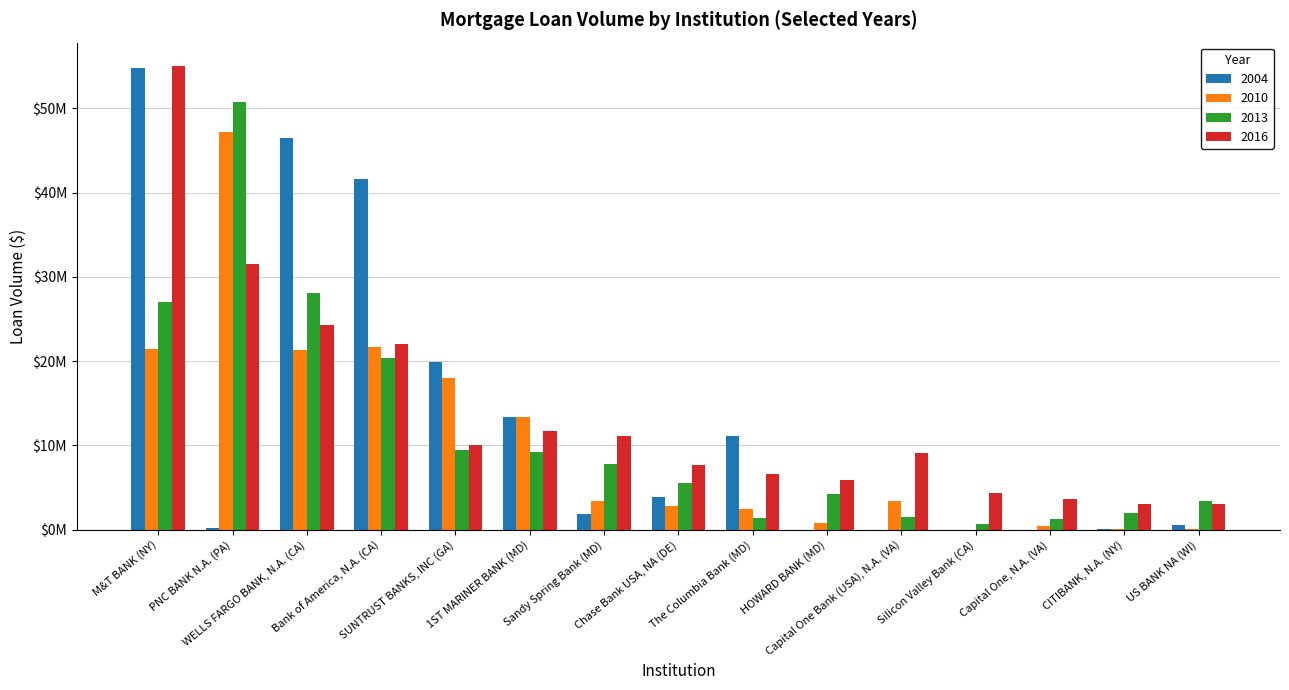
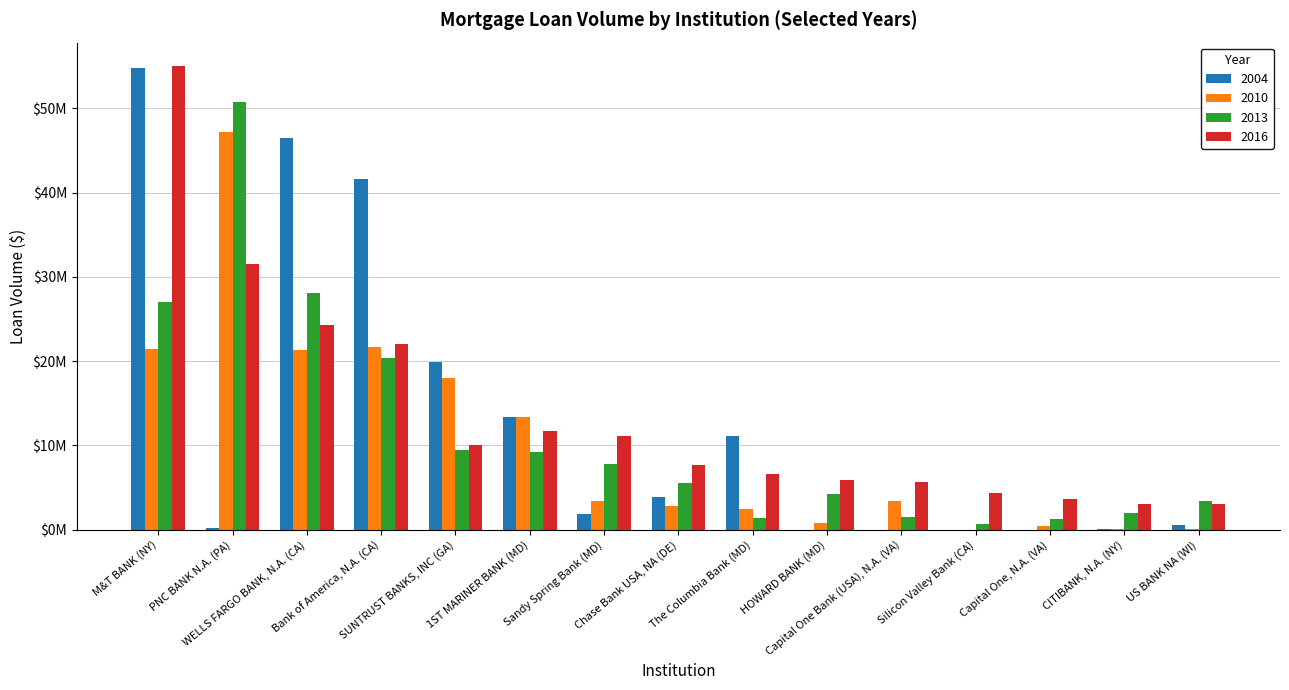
  {
    "2004": {
      "M&T BANK (NY)": "$55000000",
      "WELLS FARGO BANK, N.A. (CA)": "$46000000",
      "Bank of America, N.A. (CA)": "$42000000",
      "SUNTRUST BANKS, INC (GA)": "$20000000",
      "1ST MARINER BANK (MD)": "$13000000",
      "Sandy Spring Bank (MD)": "$2000000",
      "Chase Bank USA, NA (DE)": "$4000000",
      "The Columbia Bank (MD)": "$11000000",
      "HOWARD BANK (MD)": "$0",
      "Capital One Bank (USA), N.A. (VA)": "$0",
      "Silicon Valley Bank (CA)": "$0",
      "Capital One, N.A. (VA)": "$0",
      "US BANK NA (WI)": "$1000000"
    },
    "2010": {
      "M&T BANK (NY)": "$21000000",
      "PNC BANK N.A. (PA)": "$47000000",
      "WELLS FARGO BANK, N.A. (CA)": "$21000000",
      "Bank of America, N.A. (CA)": "$22000000",
      "SUNTRUST BANKS, INC (GA)": "$18000000",
      "1ST MARINER BANK (MD)": "$13000000",
      "Sandy Spring Bank (MD)": "$3000000",
      "Chase Bank USA, NA (DE)": "$3000000",
      "The Columbia Bank (MD)": "$2000000",
      "HOWARD BANK (MD)": "$1000000",
      "Capital One Bank (USA), N.A. (VA)": "$3000000",
      "Capital One, N.A. (VA)": "$0"
    },
    "2013": {
      "M&T BANK (NY)": "$27000000",
      "PNC BANK N.A. (PA)": "$51000000",
      "WELLS FARGO BANK, N.A. (CA)": "$28000000",
      "Bank of America, N.A. (CA)": "$20000000",
      "SUNTRUST BANKS, INC (GA)": "$9000000",
      "1ST MARINER BANK (MD)": "$9000000",
      "Sandy Spring Bank (MD)": "$8000000",
      "Chase Bank USA, NA (DE)": "$6000000",
      "The Columbia Bank (MD)": "$1000000",
      "HOWARD BANK (MD)": "$4000000",
      "Capital One Bank (USA), N.A. (VA)": "$2000000",
      "Silicon Valley Bank (CA)": "$1000000",
      "Capital One, N.A. (VA)": "$1000000",
      "CITIBANK, N.A. (NY)": "$2000000",
      "US BANK NA (WI)": "$3000000"
    },
    "2016": {
      "M&T BANK (NY)": "$55000000",
      "PNC BANK N.A. (PA)": "$32000000",
      "WELLS FARGO BANK, N.A. (CA)": "$24000000",
      "Bank of America, N.A. (CA)": "$22000000",
      "SUNTRUST BANKS, INC (GA)": "$10000000",
      "1ST MARINER BANK (MD)": "$12000000",
      "Sandy Spring Bank (MD)": "$11000000",
      "Chase Bank USA, NA (DE)": "$8000000",
      "The Columbia Bank (MD)": "$7000000",
      "HOWARD BANK (MD)": "$6000000",
-     "Capital One Bank (USA), N.A. (VA)": "$9000000",
+     "Capital One Bank (USA), N.A. (VA)": "$6000000",
      "Silicon Valley Bank (CA)": "$4000000",
      "Capital One, N.A. (VA)": "$4000000",
      "CITIBANK, N.A. (NY)": "$3000000",
      "US BANK NA (WI)": "$3000000"
    }
  }
